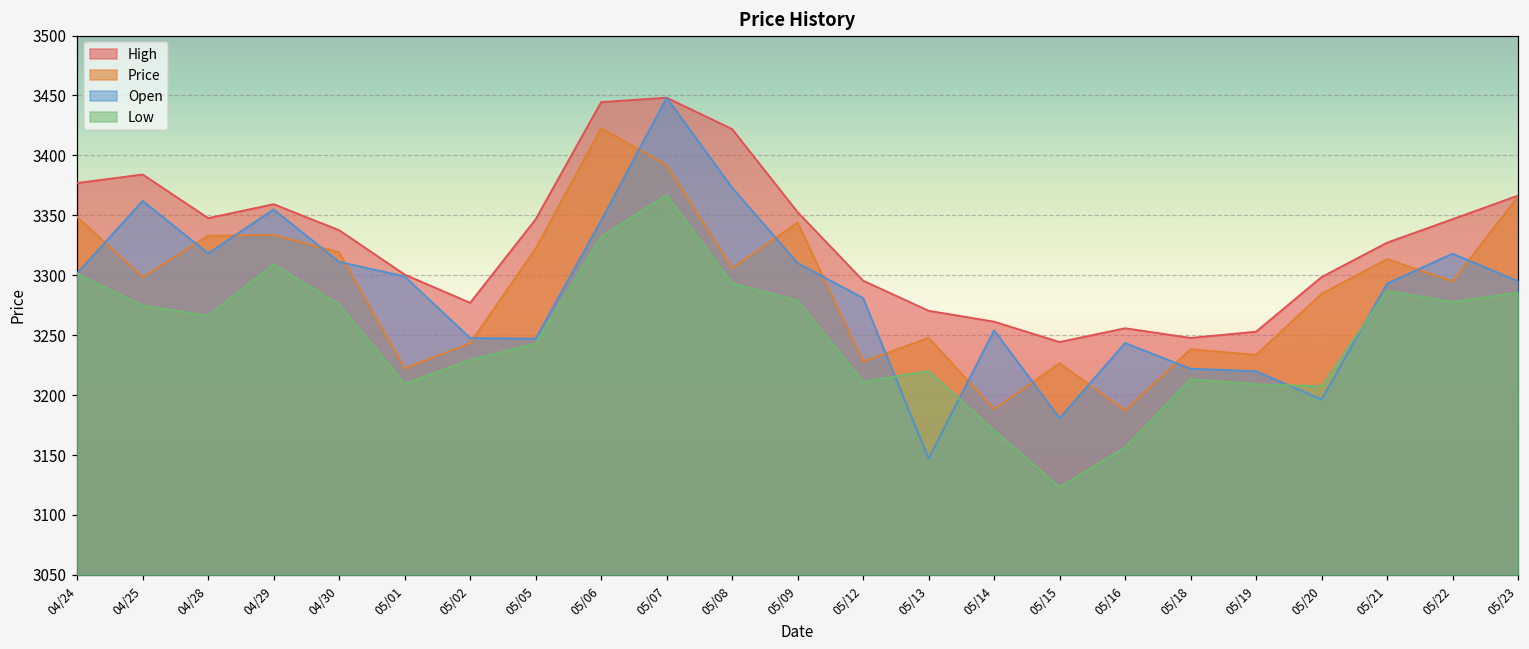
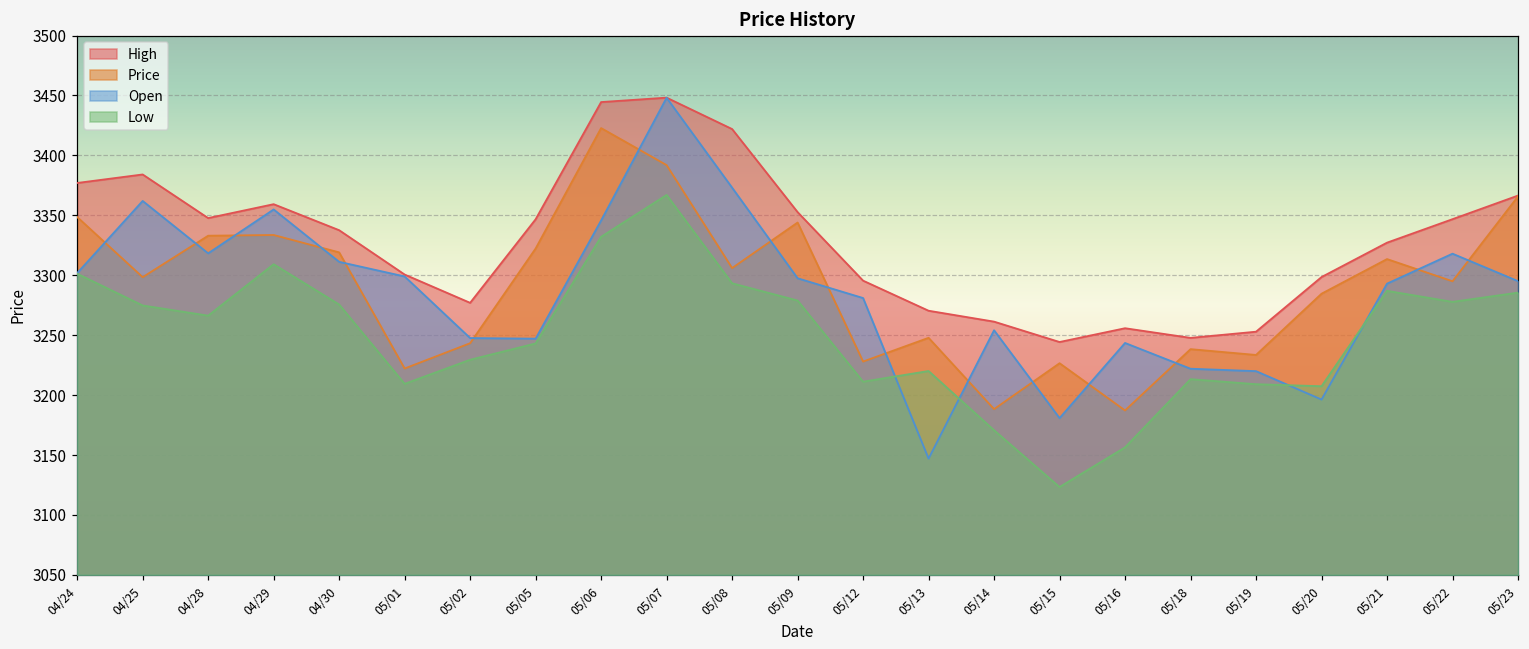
  {
    "Open": {
      "04/25": 3362,
      "04/28": 3318,
      "04/29": 3355,
      "04/30": 3311,
      "05/02": 3248,
      "05/05": 3247,
      "05/06": 3346,
      "05/08": 3373,
-     "05/09": 3310,
+     "05/09": 3298,
      "05/12": 3281,
      "05/13": 3147,
      "05/14": 3254,
      "05/15": 3181,
      "05/16": 3244,
      "05/18": 3222,
      "05/19": 3220,
      "05/20": 3196,
      "05/21": 3293,
      "05/22": 3318,
      "05/23": 3295
    },
    "Low": {
      "04/25": 3275,
      "04/28": 3266,
      "04/29": 3309,
      "04/30": 3276,
      "05/01": 3209,
      "05/02": 3230,
      "05/05": 3243,
      "05/06": 3332,
      "05/07": 3367,
      "05/08": 3293,
      "05/09": 3279,
      "05/12": 3211,
      "05/13": 3220,
      "05/14": 3171,
      "05/15": 3123,
      "05/16": 3156,
      "05/18": 3213,
      "05/19": 3209,
      "05/20": 3207,
      "05/21": 3287,
      "05/22": 3278,
      "05/23": 3286
    }
  }
